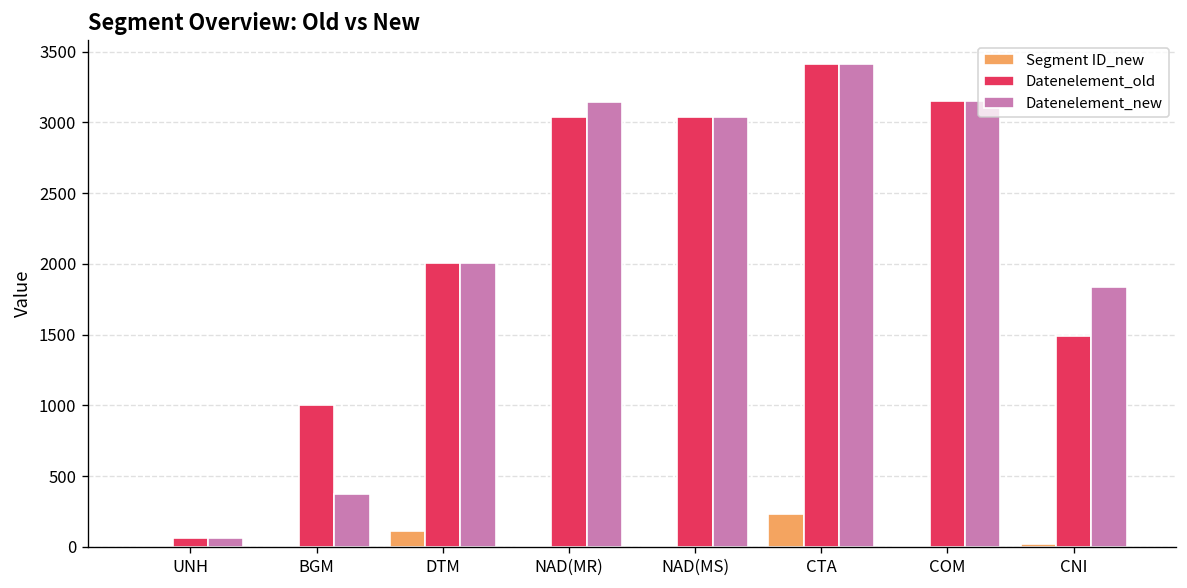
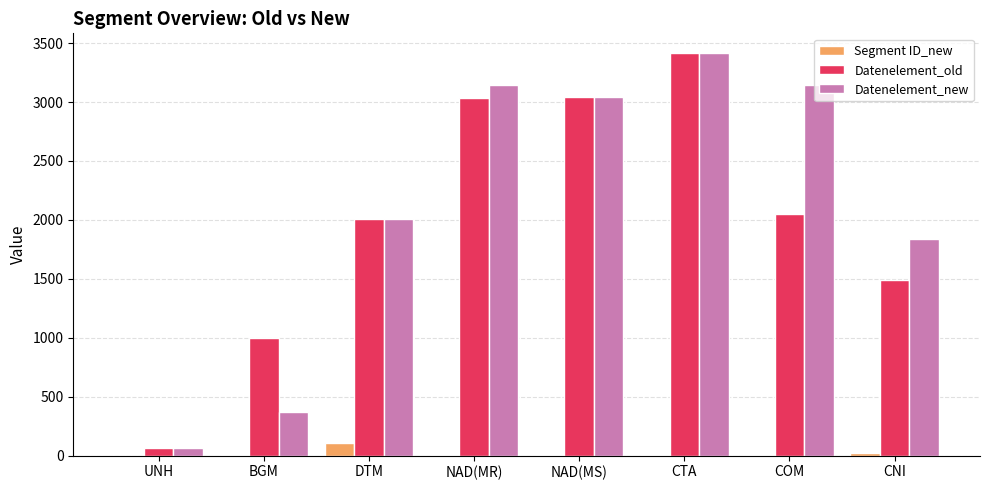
  {
    "Segment ID_new": {
      "DTM": 110,
-     "CTA": 230
+     "CTA": 10
    },
    "Datenelement_old": {
      "UNH": 60,
      "BGM": 1000,
      "DTM": 2010,
      "NAD(MR)": 3040,
      "NAD(MS)": 3040,
      "CTA": 3410,
-     "COM": 3150,
+     "COM": 2050,
      "CNI": 1490
    },
    "Datenelement_new": {
      "UNH": 60,
      "BGM": 370,
      "DTM": 2010,
      "NAD(MR)": 3140,
      "NAD(MS)": 3040,
      "CTA": 3410,
      "CNI": 1840
    }
  }
